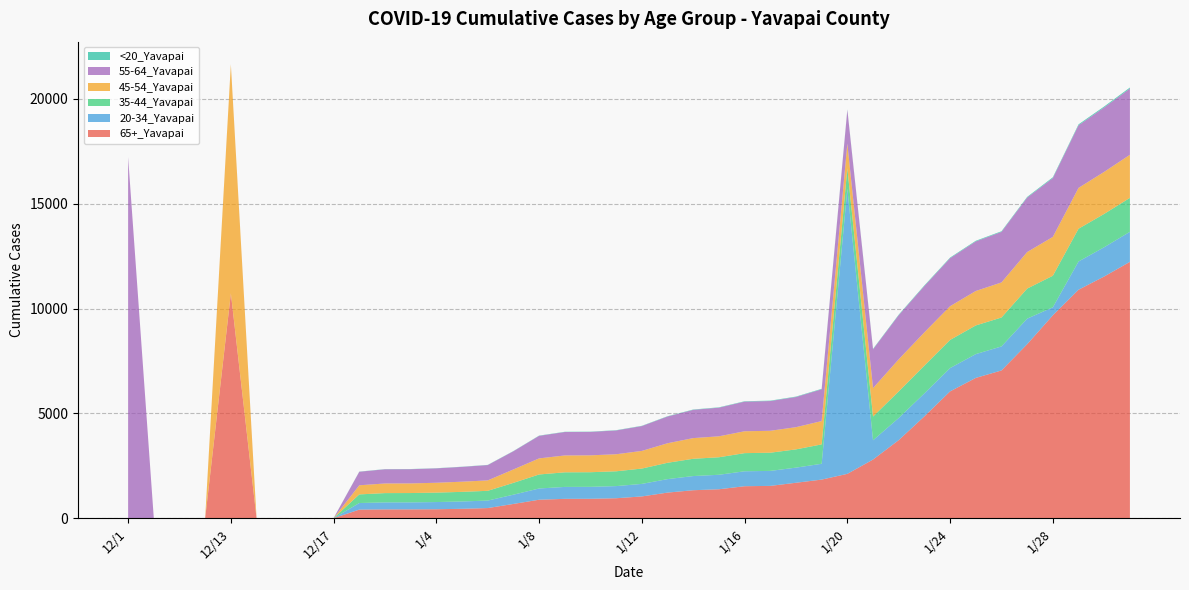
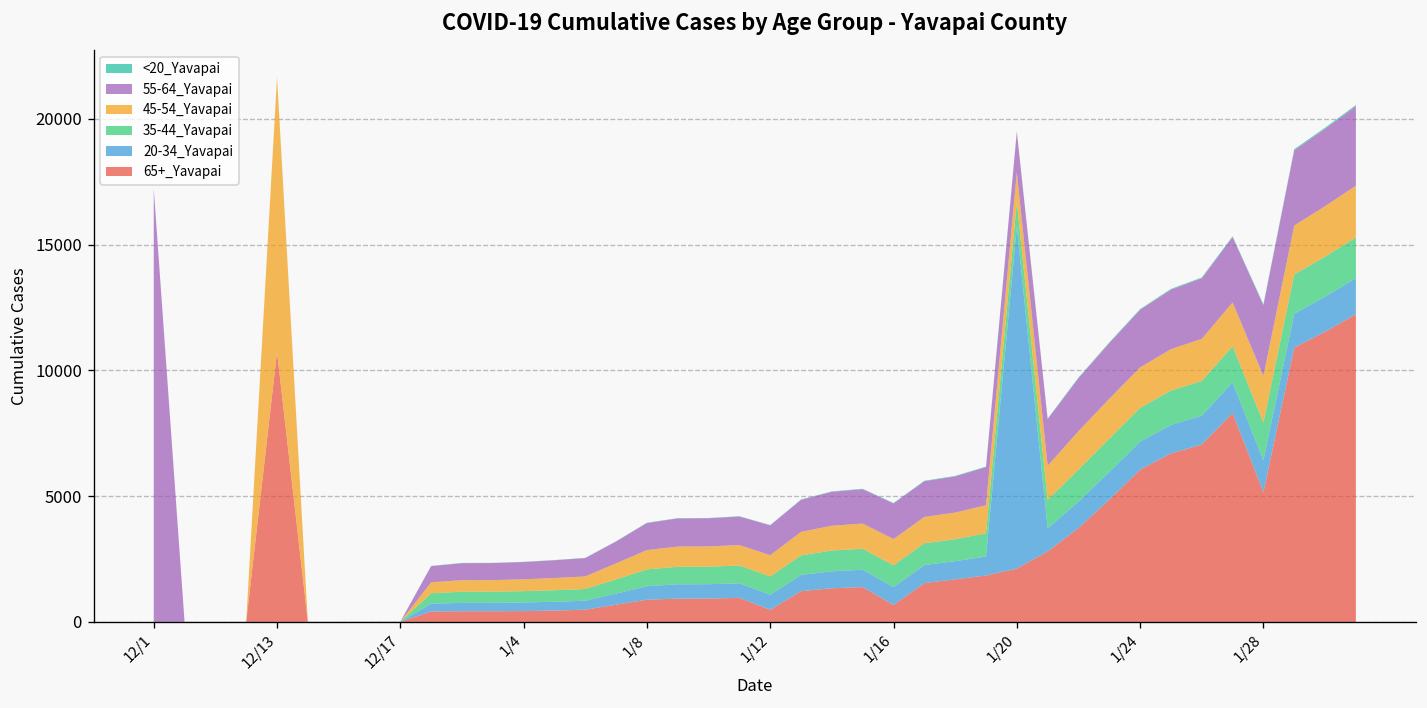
  {
    "65+_Yavapai": {
      "1/4": 400,
      "1/8": 900,
-     "1/12": 1000,
-     "1/16": 1500,
+     "1/12": 500,
+     "1/16": 700,
      "1/20": 2100,
      "1/24": 6100,
-     "1/28": 9700
+     "1/28": 5200
    },
    "20-34_Yavapai": {
      "1/4": 300,
      "1/8": 500,
      "1/12": 600,
      "1/16": 700,
      "1/20": 13600,
      "1/24": 1100,
-     "1/28": 400
+     "1/28": 1300
    },
    "45-54_Yavapai": {
      "1/4": 500,
      "1/8": 800,
      "1/12": 800,
      "1/16": 1000,
      "1/20": 1200,
      "1/24": 1600,
      "1/28": 1900
    }
  }
